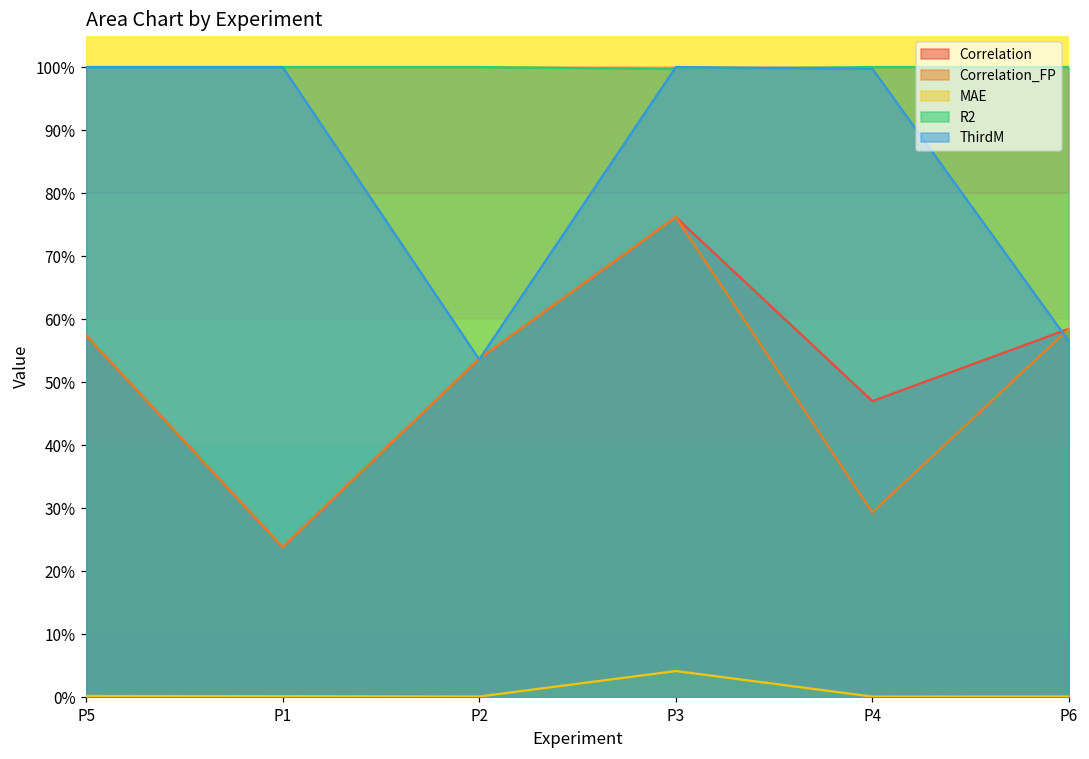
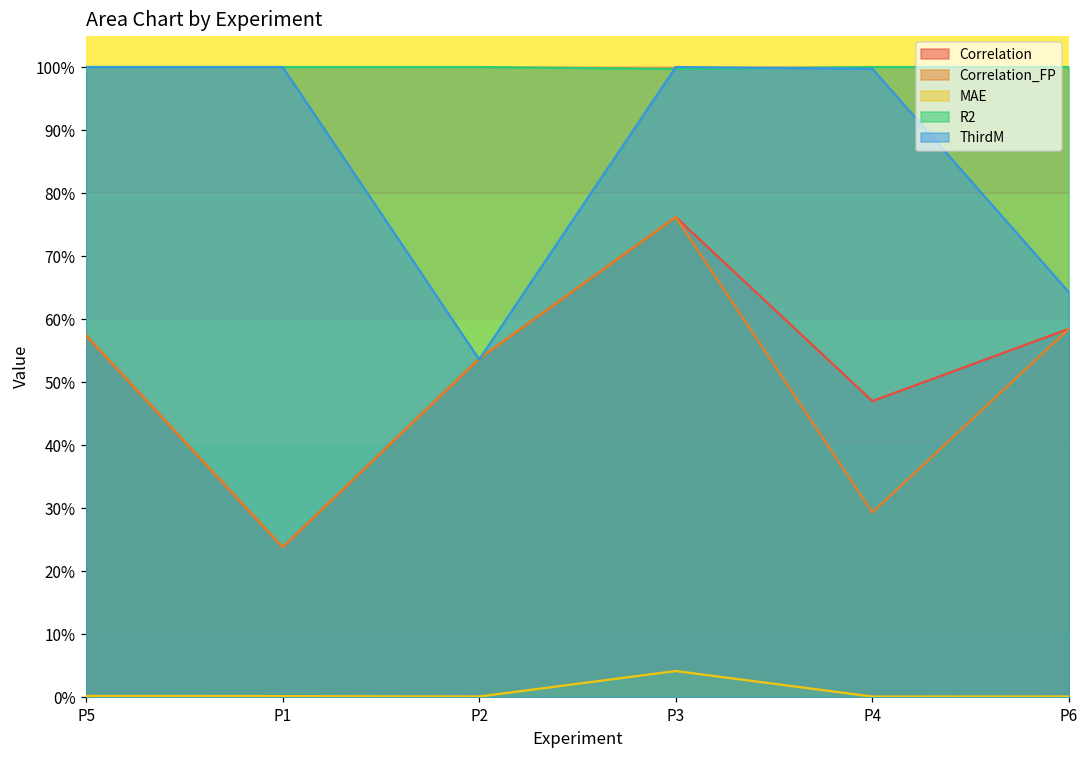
  {
    "R2": {
      "P2": "100%",
      "P6": "100%"
    },
    "ThirdM": {
-     "P6": "56%"
+     "P6": "64%"
    }
  }
